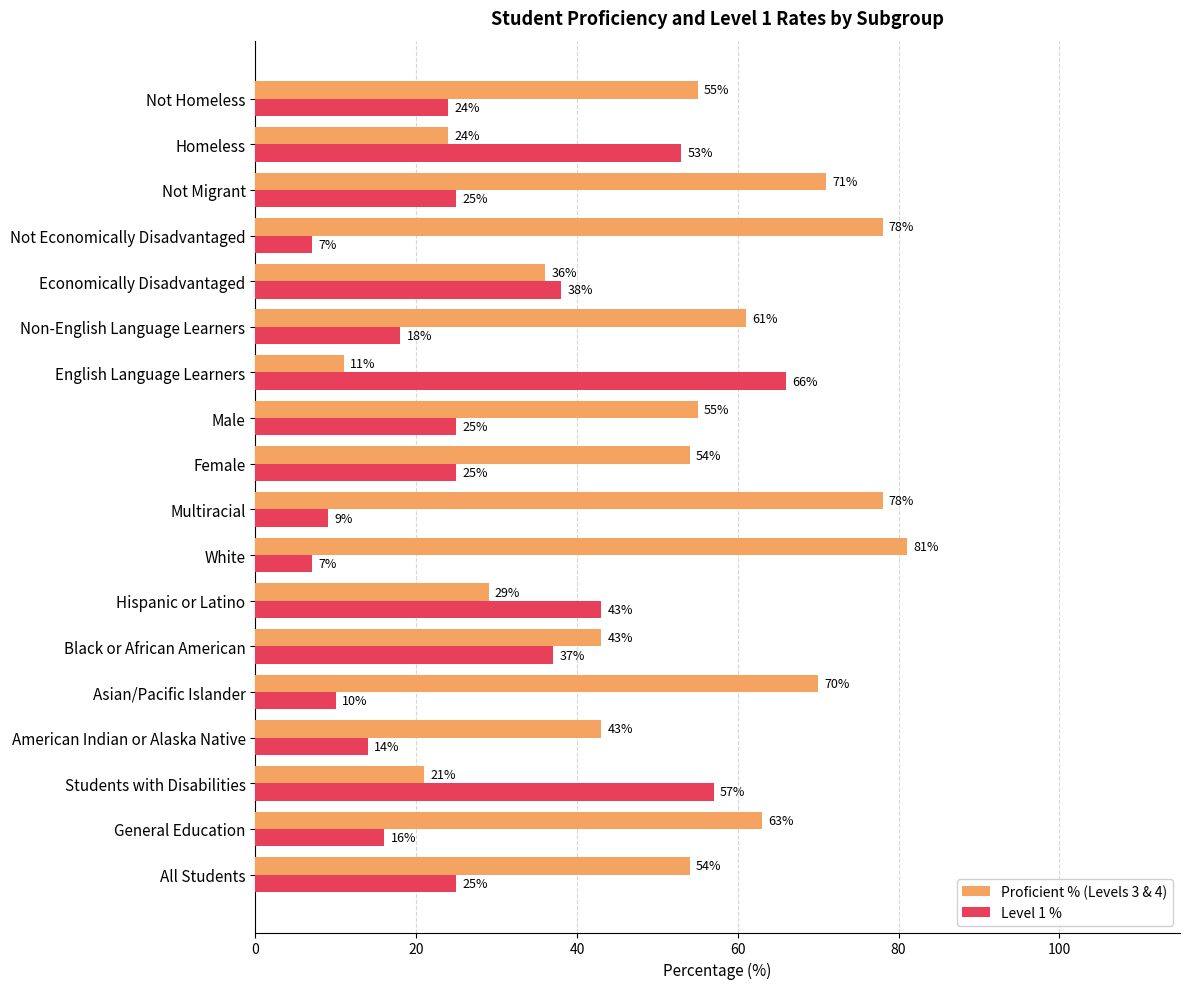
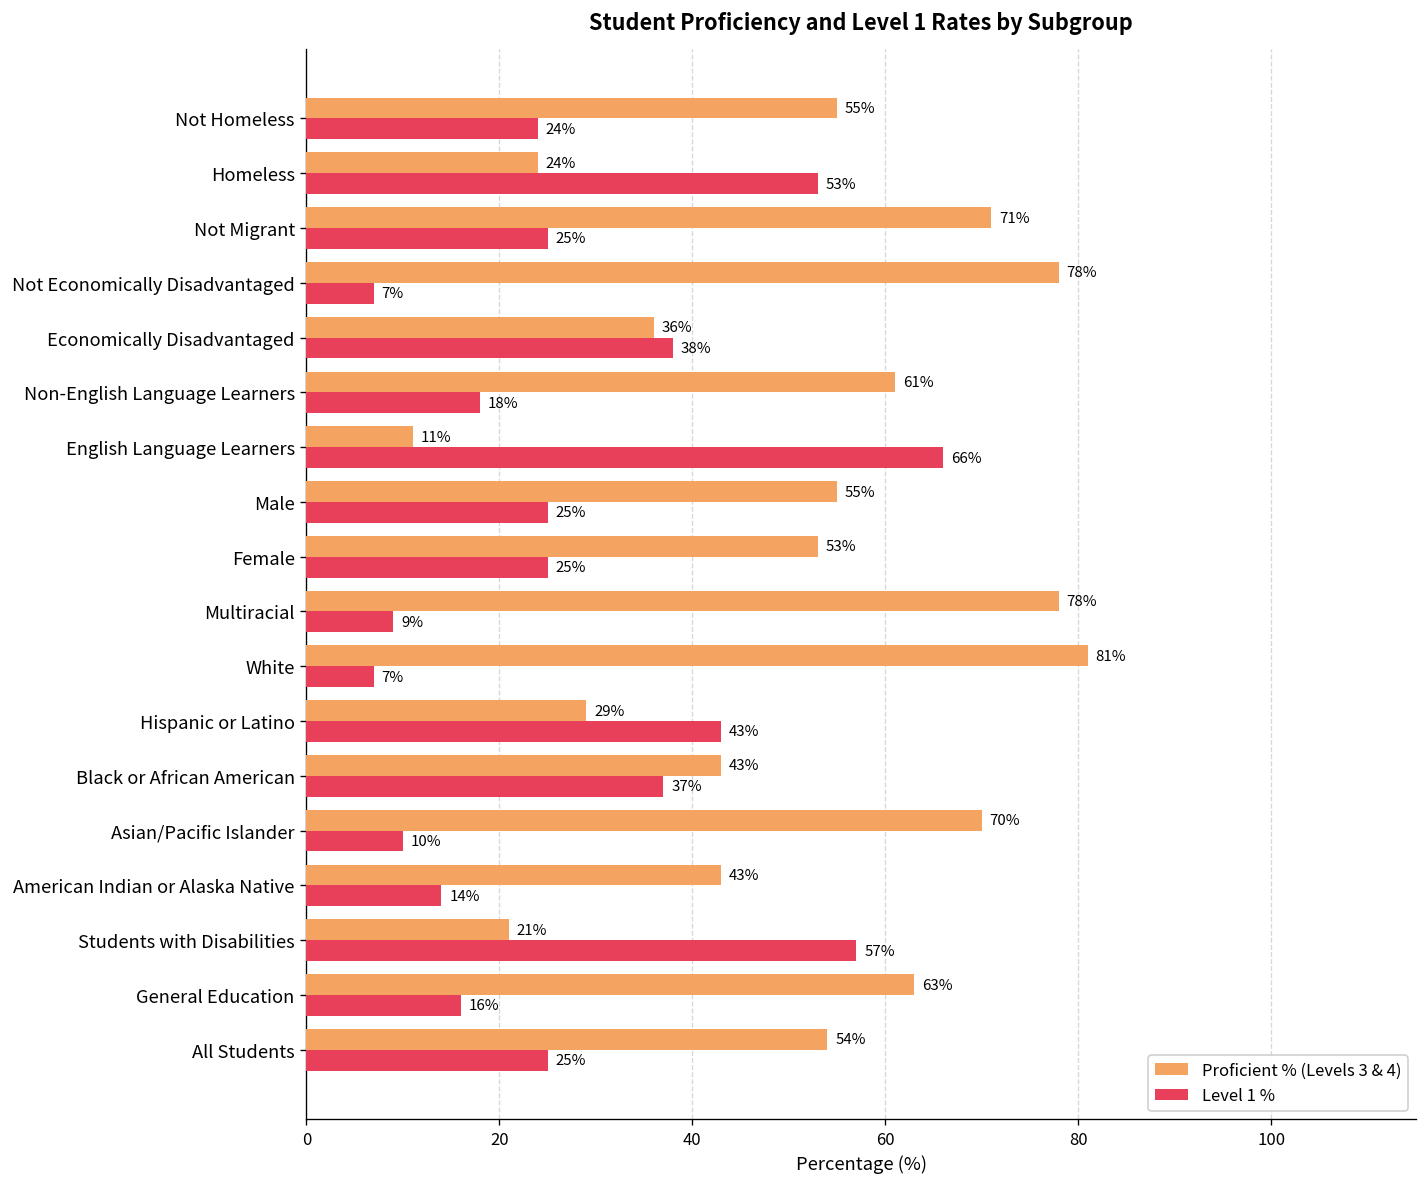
  {
    "Proficient % (Levels 3 & 4)": {
      "Not Homeless": "55%",
      "Homeless": "24%",
      "Not Migrant": "71%",
      "Not Economically Disadvantaged": "78%",
      "Economically Disadvantaged": "36%",
      "Non-English Language Learners": "61%",
      "English Language Learners": "11%",
      "Male": "55%",
-     "Female": "54%",
+     "Female": "53%",
      "Multiracial": "78%",
      "White": "81%",
      "Hispanic or Latino": "29%",
      "Black or African American": "43%",
      "Asian/Pacific Islander": "70%",
      "American Indian or Alaska Native": "43%",
      "Students with Disabilities": "21%",
      "General Education": "63%",
      "All Students": "54%"
    },
    "Level 1 %": {
      "Not Homeless": "24%",
      "Homeless": "53%",
      "Not Migrant": "25%",
      "Not Economically Disadvantaged": "7%",
      "Economically Disadvantaged": "38%",
      "Non-English Language Learners": "18%",
      "English Language Learners": "66%",
      "Male": "25%",
      "Female": "25%",
      "Multiracial": "9%",
      "White": "7%",
      "Hispanic or Latino": "43%",
      "Black or African American": "37%",
      "Asian/Pacific Islander": "10%",
      "American Indian or Alaska Native": "14%",
      "Students with Disabilities": "57%",
      "General Education": "16%",
      "All Students": "25%"
    }
  }
